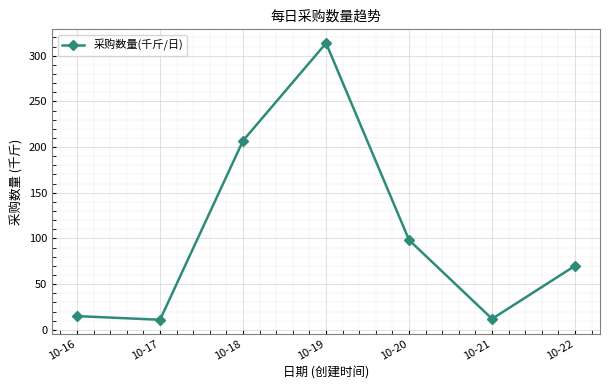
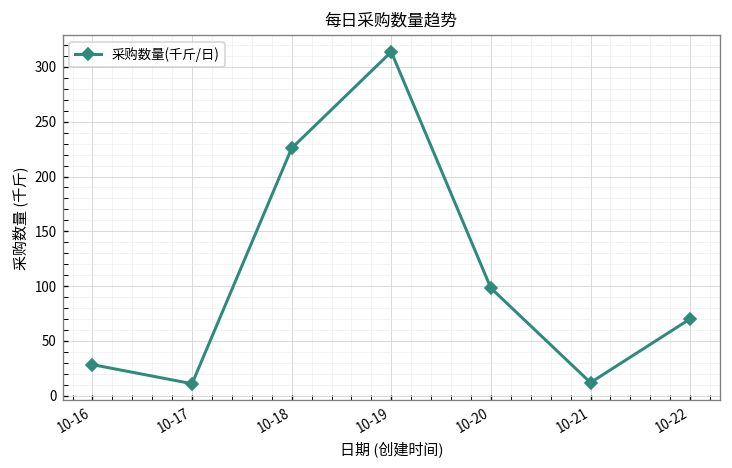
  {
-   "10-16": 20,
+   "10-16": 30,
    "10-17": 10,
-   "10-18": 210,
+   "10-18": 230,
    "10-19": 310,
    "10-20": 100,
    "10-21": 10,
    "10-22": 70
  }
